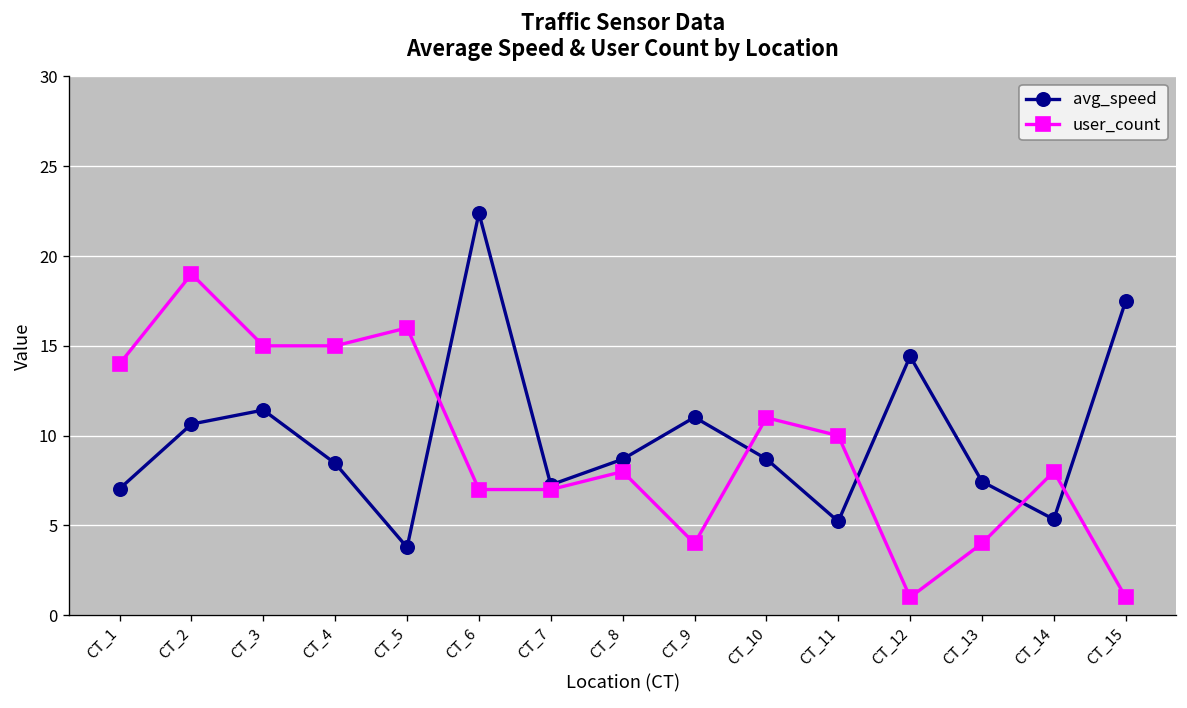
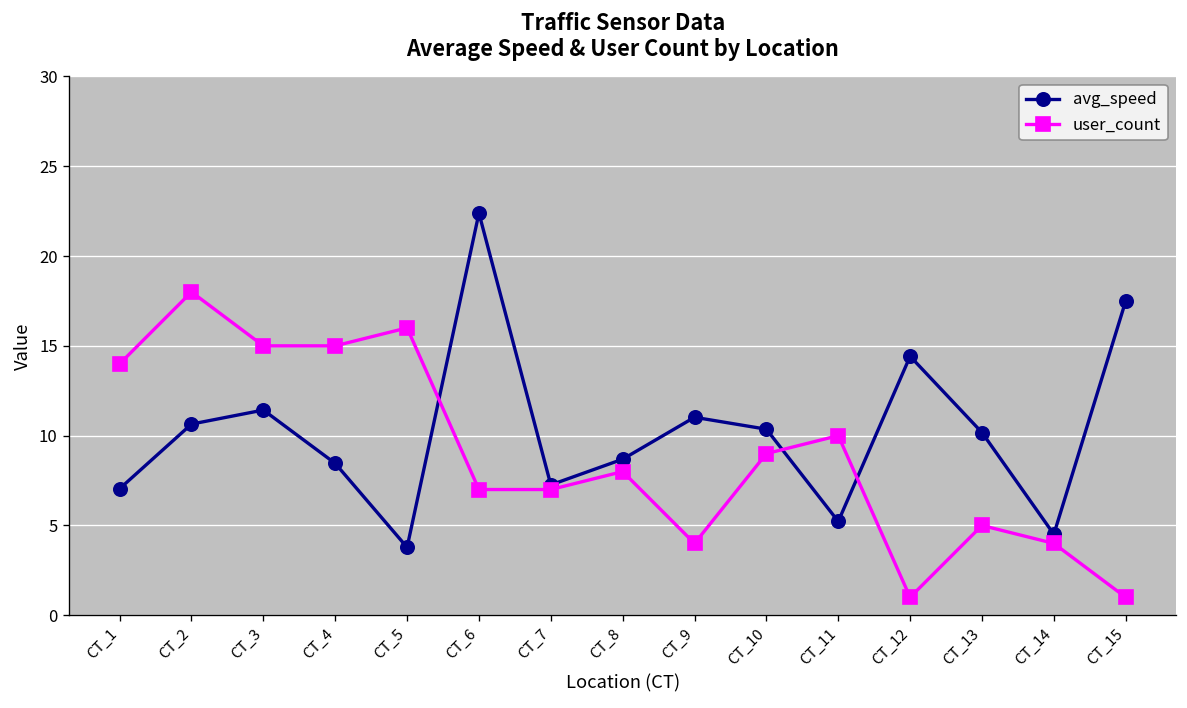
  {
    "avg_speed": {
      "CT_1": 7.0,
      "CT_2": 10.6,
      "CT_3": 11.4,
      "CT_4": 8.5,
      "CT_5": 3.8,
      "CT_6": 22.4,
      "CT_7": 7.3,
      "CT_8": 8.7,
      "CT_9": 11.0,
-     "CT_10": 8.7,
+     "CT_10": 10.4,
      "CT_11": 5.2,
      "CT_12": 14.4,
-     "CT_13": 7.4,
-     "CT_14": 5.3,
+     "CT_13": 10.2,
+     "CT_14": 4.5,
      "CT_15": 17.5
    },
    "user_count": {
      "CT_1": 14,
-     "CT_2": 19,
+     "CT_2": 18,
      "CT_3": 15,
      "CT_4": 15,
      "CT_5": 16,
      "CT_6": 7,
      "CT_7": 7,
      "CT_8": 8,
      "CT_9": 4,
-     "CT_10": 11,
+     "CT_10": 9,
      "CT_11": 10,
      "CT_12": 1,
-     "CT_13": 4,
-     "CT_14": 8,
+     "CT_13": 5,
+     "CT_14": 4,
      "CT_15": 1
    }
  }
